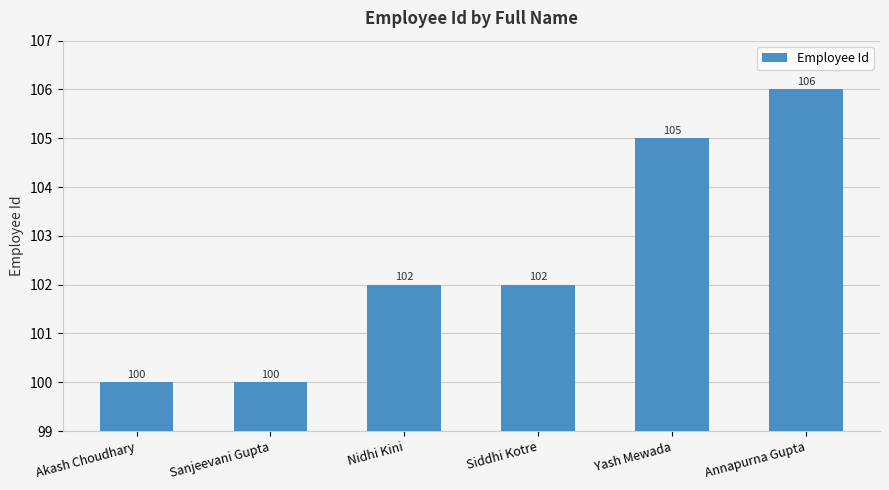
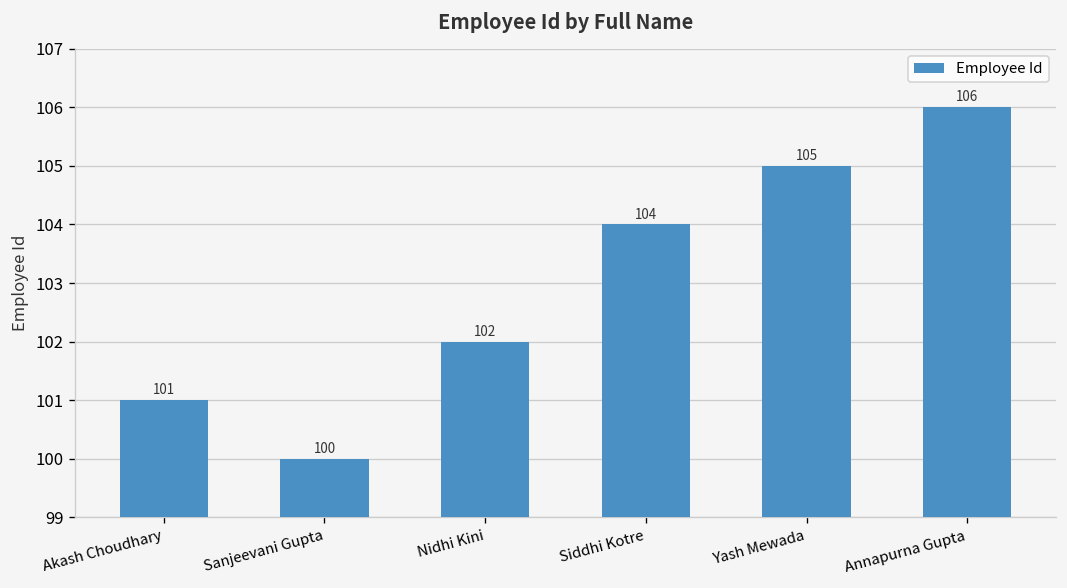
  {
-   "Akash Choudhary": 100,
+   "Akash Choudhary": 101,
    "Sanjeevani Gupta": 100,
    "Nidhi Kini": 102,
-   "Siddhi Kotre": 102,
+   "Siddhi Kotre": 104,
    "Yash Mewada": 105,
    "Annapurna Gupta": 106
  }
